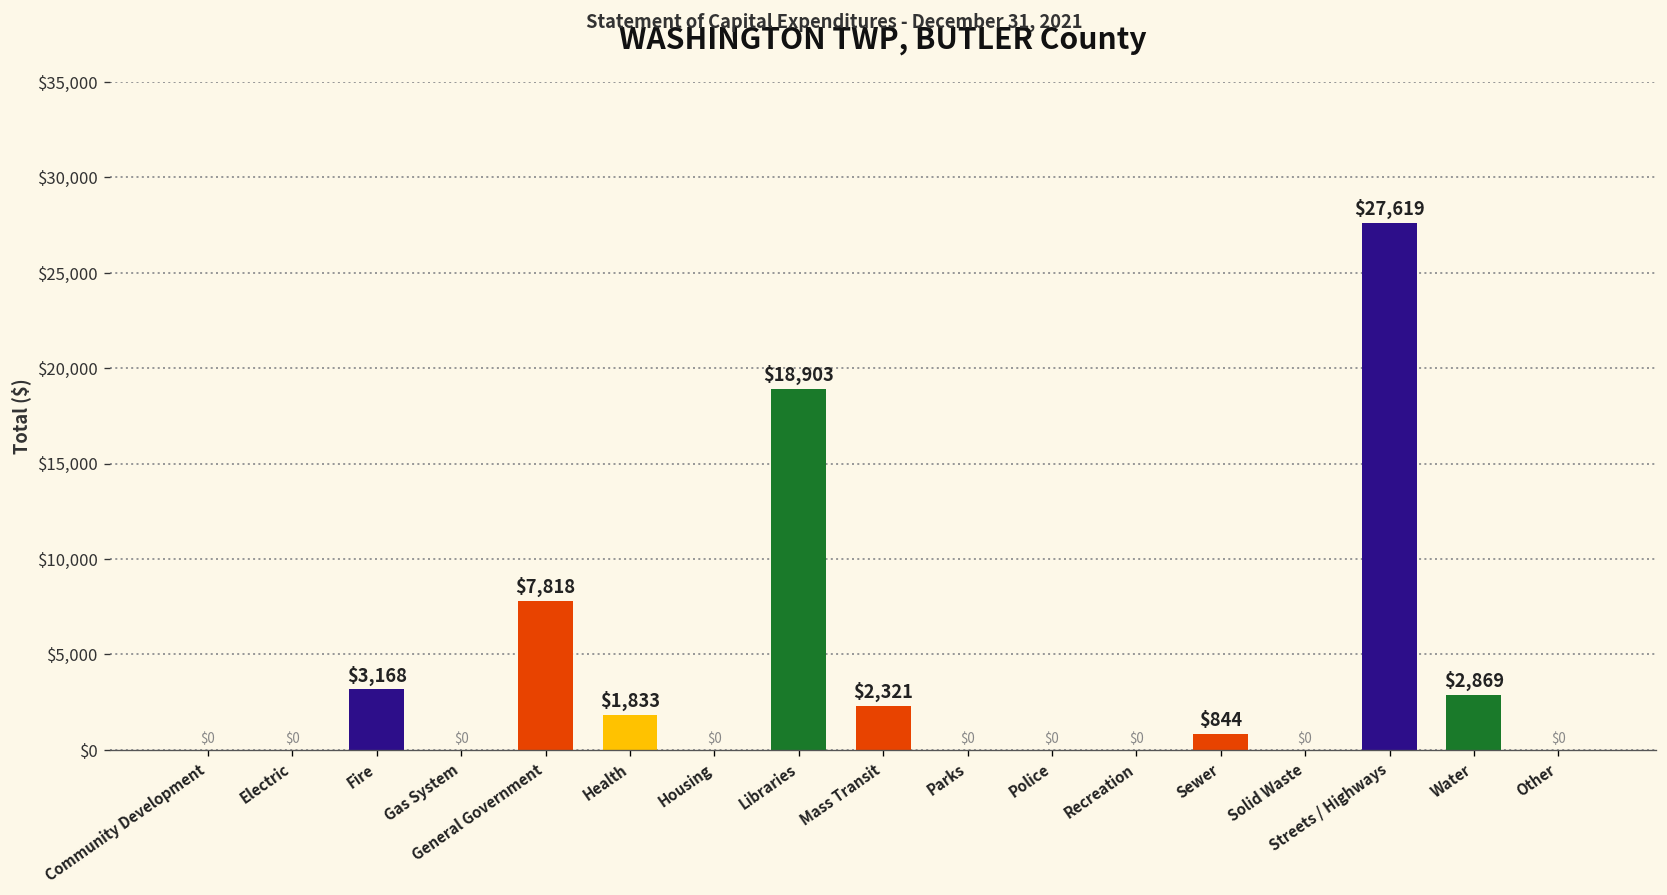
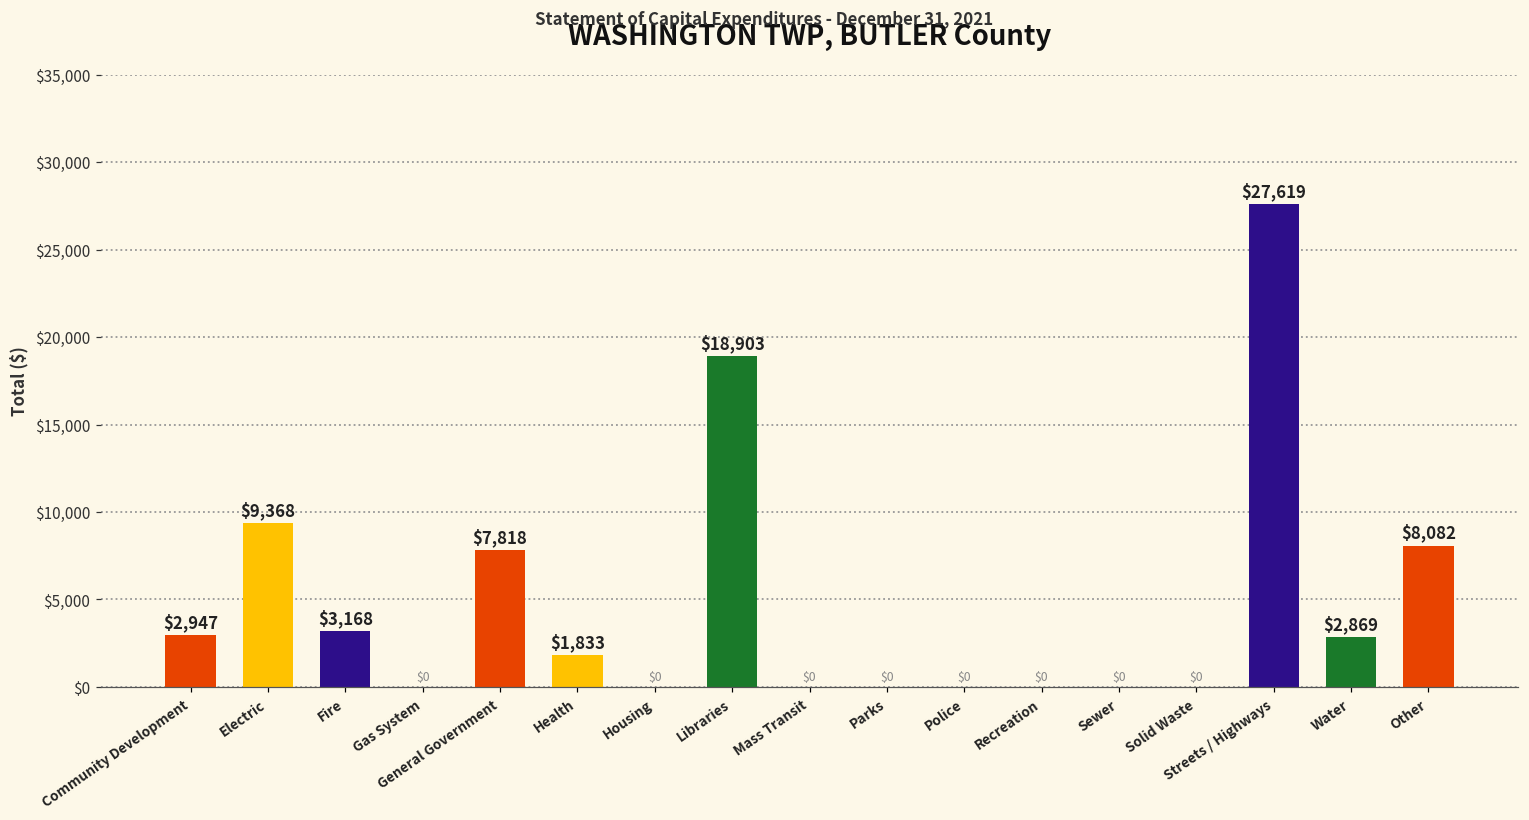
  {
-   "Community Development": "$0",
-   "Electric": "$0",
+   "Community Development": "$2,947",
+   "Electric": "$9,368",
    "Fire": "$3,168",
    "Gas System": "$0",
    "General Government": "$7,818",
    "Health": "$1,833",
    "Housing": "$0",
    "Libraries": "$18,903",
-   "Mass Transit": "$2,321",
+   "Mass Transit": "$0",
    "Parks": "$0",
    "Police": "$0",
    "Recreation": "$0",
-   "Sewer": "$844",
+   "Sewer": "$0",
    "Solid Waste": "$0",
    "Streets / Highways": "$27,619",
    "Water": "$2,869",
-   "Other": "$0"
+   "Other": "$8,082"
  }
